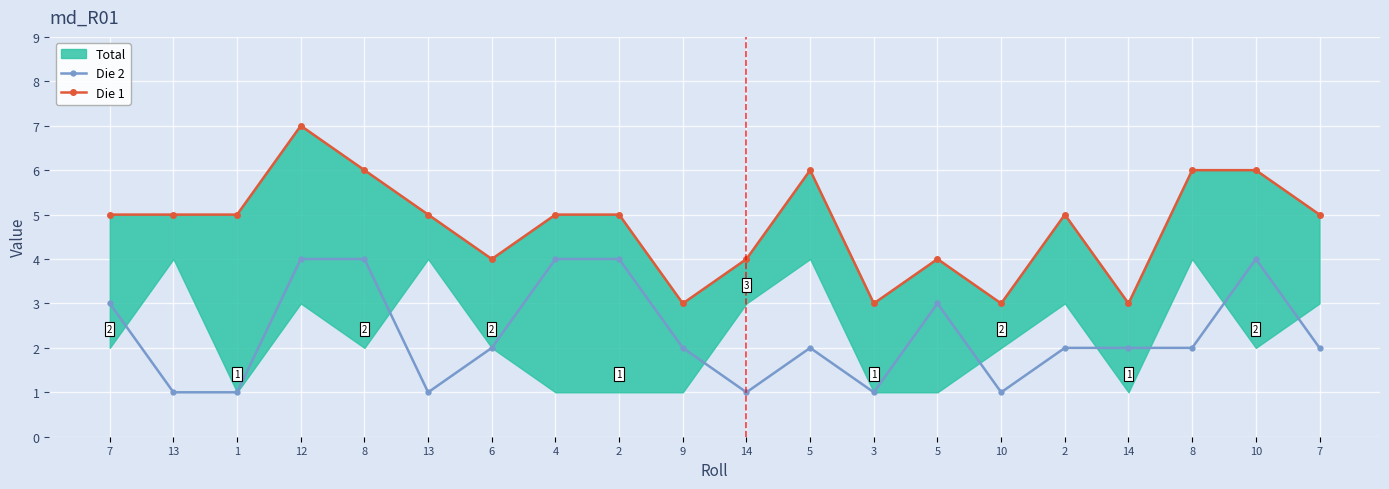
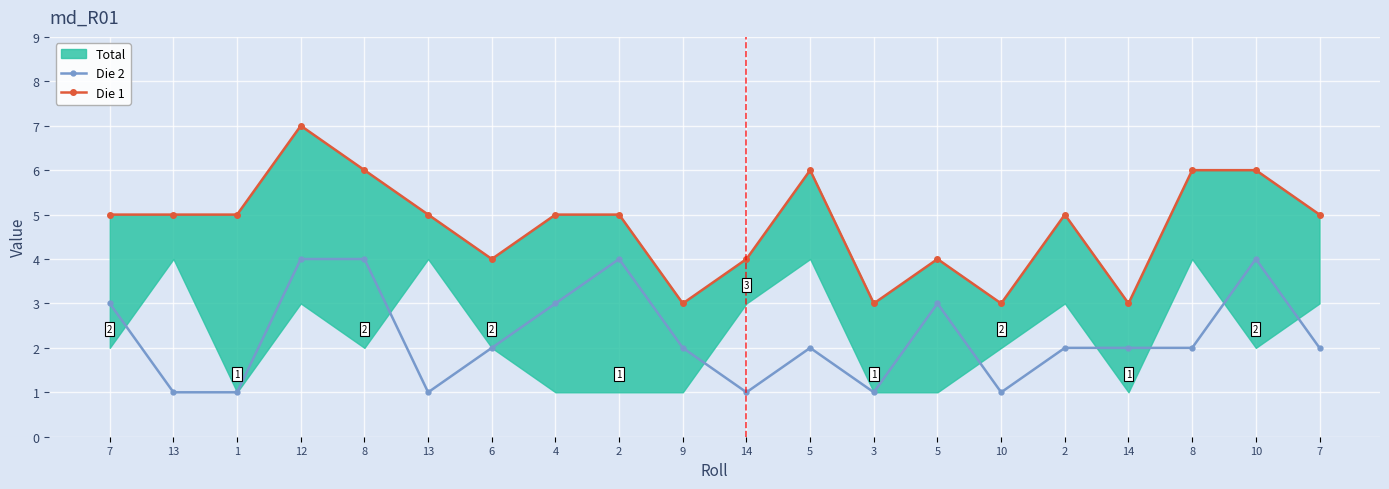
  {
    "Die 2": {
      "12": 4,
-     "4": 4,
+     "4": 3,
      "9": 2
    },
    "Total": {
      "1": 5,
      "12": 7,
      "6": 4,
      "4": 5,
      "9": 3,
      "3": 3
    }
  }
